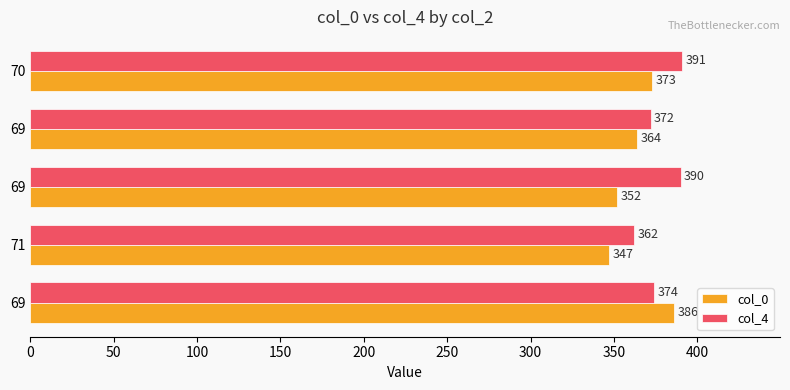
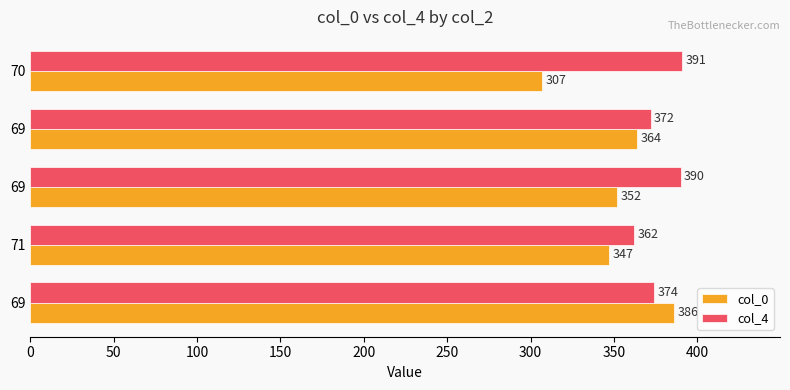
  {
    "col_0": {
-     "70": 373,
+     "70": 307,
      "71": 347
    },
    "col_4": {
      "70": 391,
      "71": 362
    }
  }
